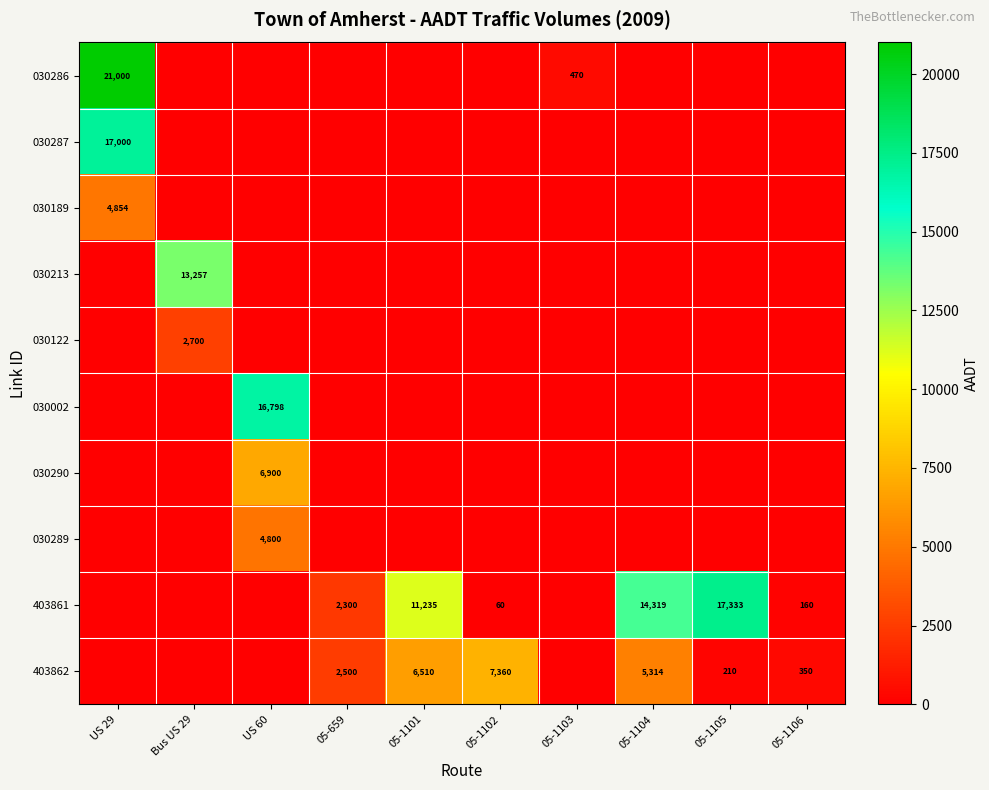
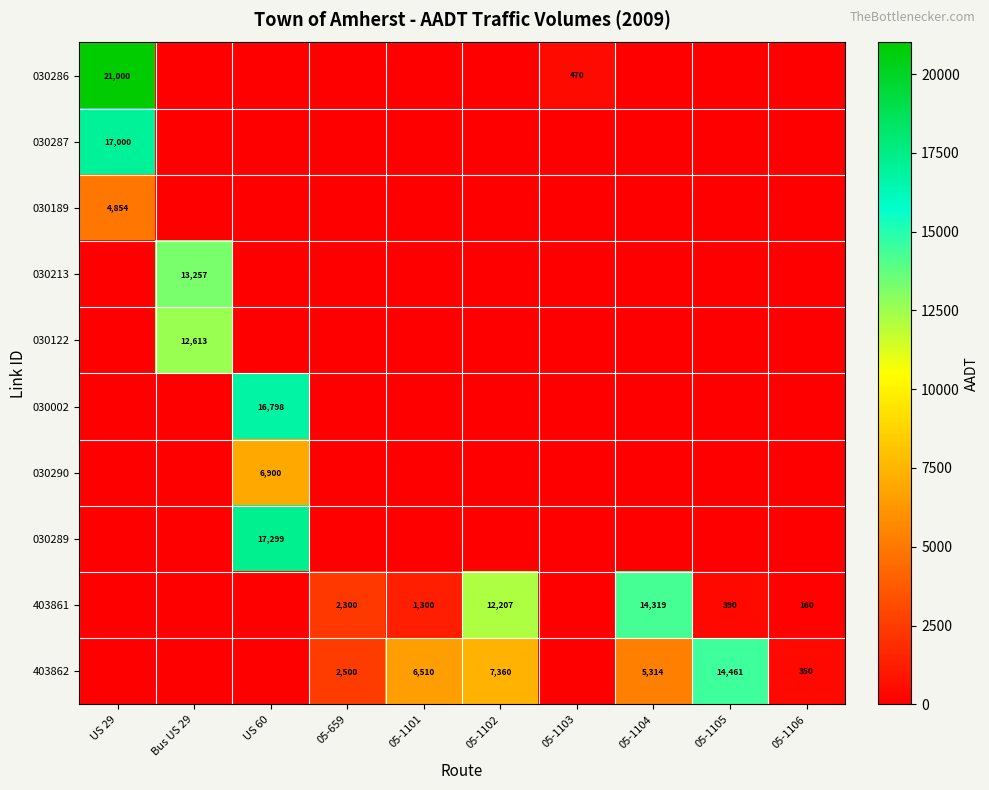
  {
    "030286": {
      "US 29": "21,000",
      "05-1103": "470"
    },
    "030287": {
      "US 29": "17,000"
    },
    "030189": {
      "US 29": "4,854"
    },
    "030213": {
      "Bus US 29": "13,257"
    },
    "030122": {
-     "Bus US 29": "2,700"
+     "Bus US 29": "12,613"
    },
    "030002": {
      "US 60": "16,798"
    },
    "030290": {
      "US 60": "6,900"
    },
    "030289": {
-     "US 60": "4,800"
+     "US 60": "17,299"
    },
    "403861": {
      "05-659": "2,300",
-     "05-1101": "11,235",
-     "05-1102": "60",
+     "05-1101": "1,300",
+     "05-1102": "12,207",
      "05-1104": "14,319",
-     "05-1105": "17,333",
+     "05-1105": "390",
      "05-1106": "160"
    },
    "403862": {
      "05-659": "2,500",
      "05-1101": "6,510",
      "05-1102": "7,360",
      "05-1104": "5,314",
-     "05-1105": "210",
+     "05-1105": "14,461",
      "05-1106": "350"
    }
  }
